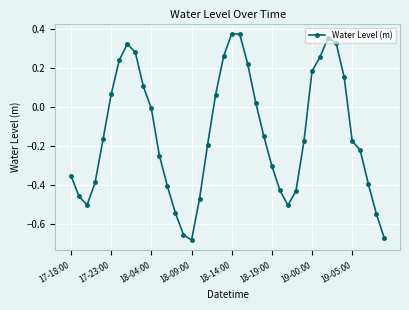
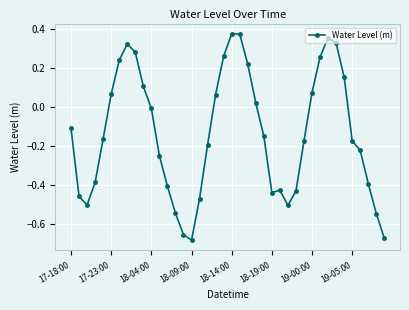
  {
-   "17-18:00": -0.35,
+   "17-18:00": -0.11,
    "17-23:00": 0.06,
    "18-04:00": -0.01,
    "18-09:00": -0.68,
    "18-14:00": 0.37,
-   "18-19:00": -0.30,
-   "19-00:00": 0.18,
+   "18-19:00": -0.44,
+   "19-00:00": 0.07,
    "19-05:00": -0.17
  }
